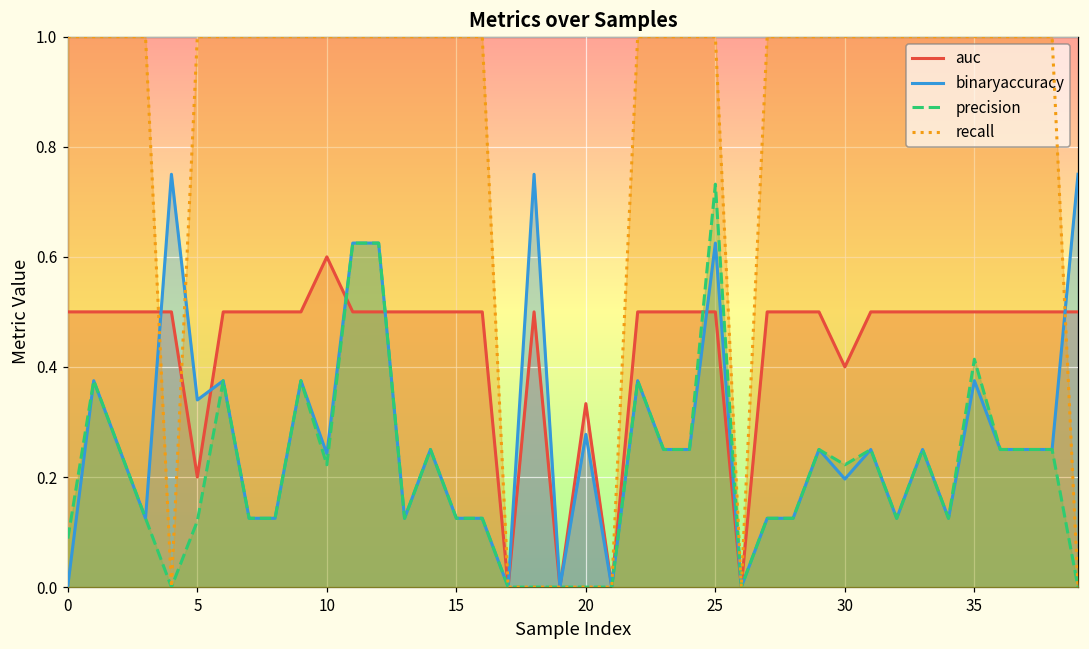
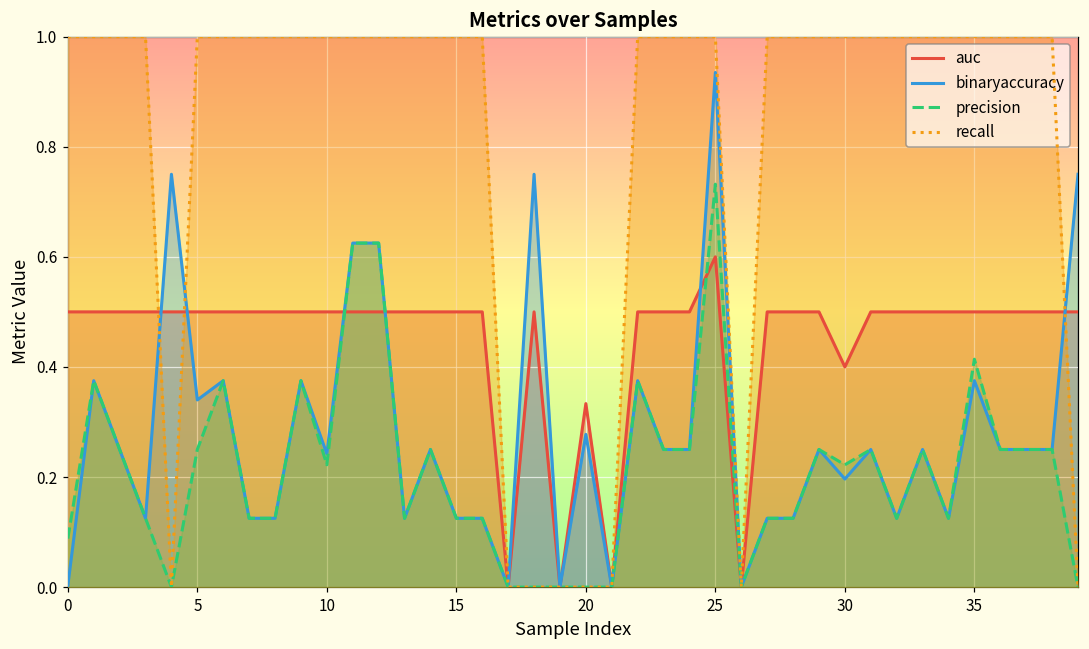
  {
    "auc": {
      "0": 0.5,
-     "5": 0.2,
-     "10": 0.6,
+     "5": 0.5,
+     "10": 0.5,
      "15": 0.5,
      "20": 0.33,
-     "25": 0.5,
+     "25": 0.6,
      "30": 0.4,
      "35": 0.5
    },
    "binaryaccuracy": {
      "0": 0.00,
      "5": 0.34,
      "10": 0.24,
      "20": 0.28,
-     "25": 0.63,
+     "25": 0.94,
      "30": 0.20,
      "35": 0.38
    },
    "precision": {
      "0": 0.09,
-     "5": 0.12,
+     "5": 0.25,
      "10": 0.22,
      "25": 0.73,
      "30": 0.22,
      "35": 0.41
    },
    "recall": {
      "0": 1.00,
      "5": 1.00,
      "10": 1.00,
      "15": 1.00,
      "25": 1.00,
      "30": 1.00,
      "35": 1.00
    }
  }
